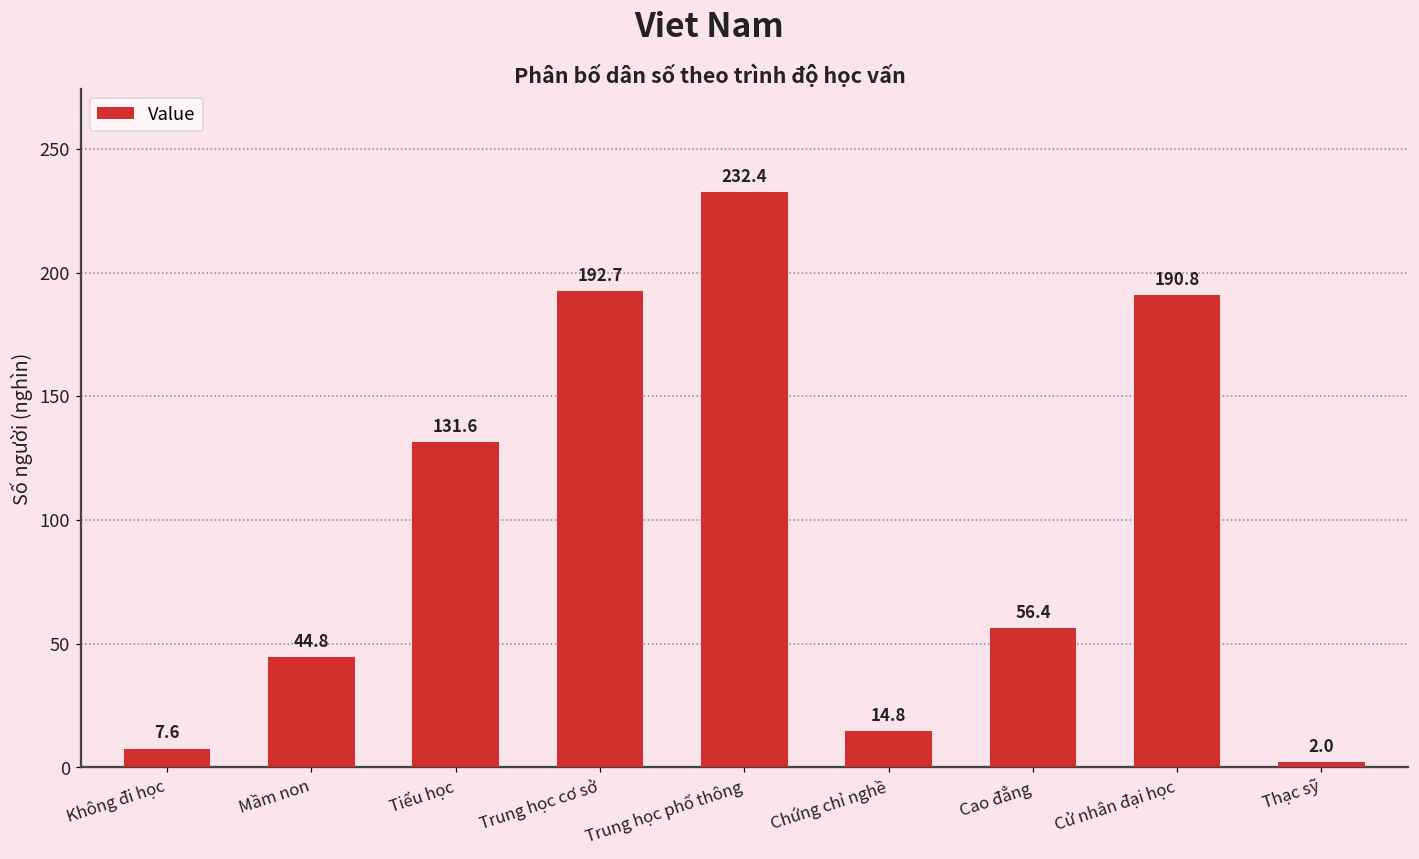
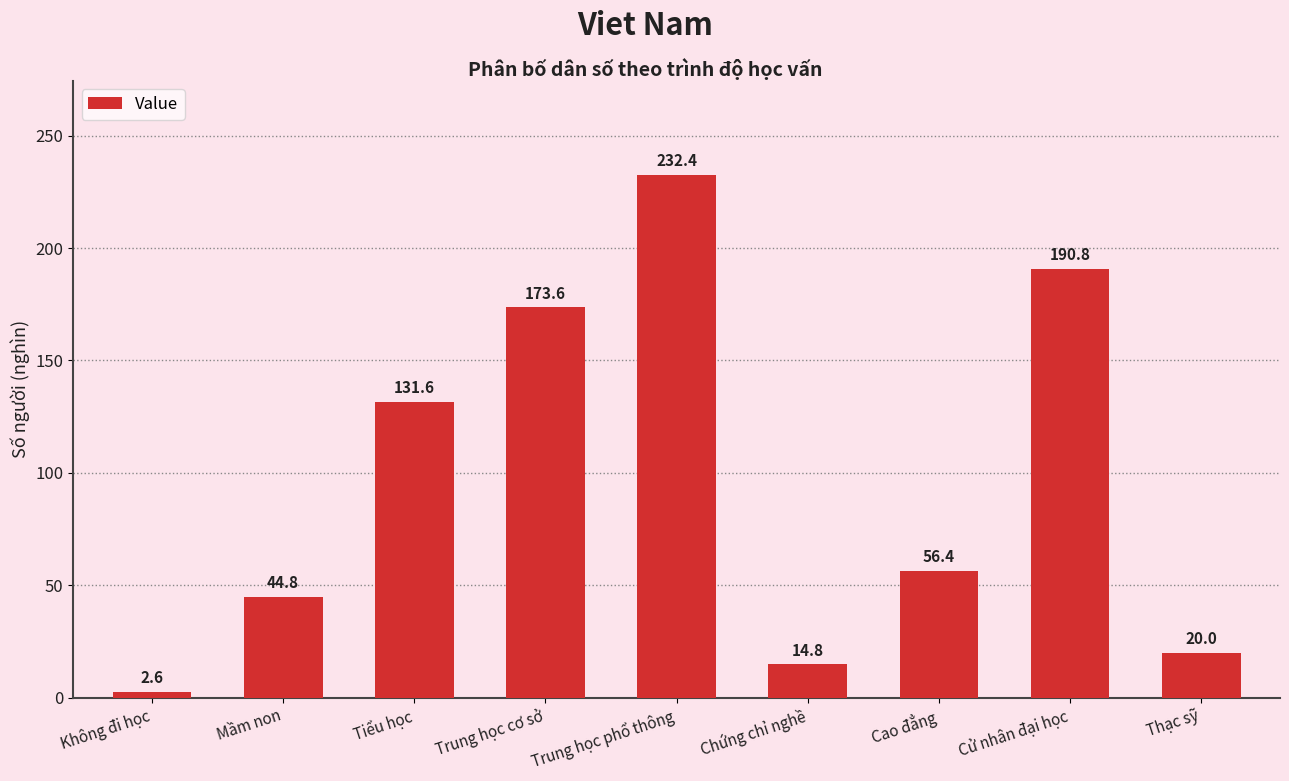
  {
-   "Không đi học": 7.6,
+   "Không đi học": 2.6,
    "Mầm non": 44.8,
    "Tiểu học": 131.6,
-   "Trung học cơ sở": 192.7,
+   "Trung học cơ sở": 173.6,
    "Trung học phổ thông": 232.4,
    "Chứng chỉ nghề": 14.8,
    "Cao đẳng": 56.4,
    "Cử nhân đại học": 190.8,
-   "Thạc sỹ": 2.0
+   "Thạc sỹ": 20.0
  }
